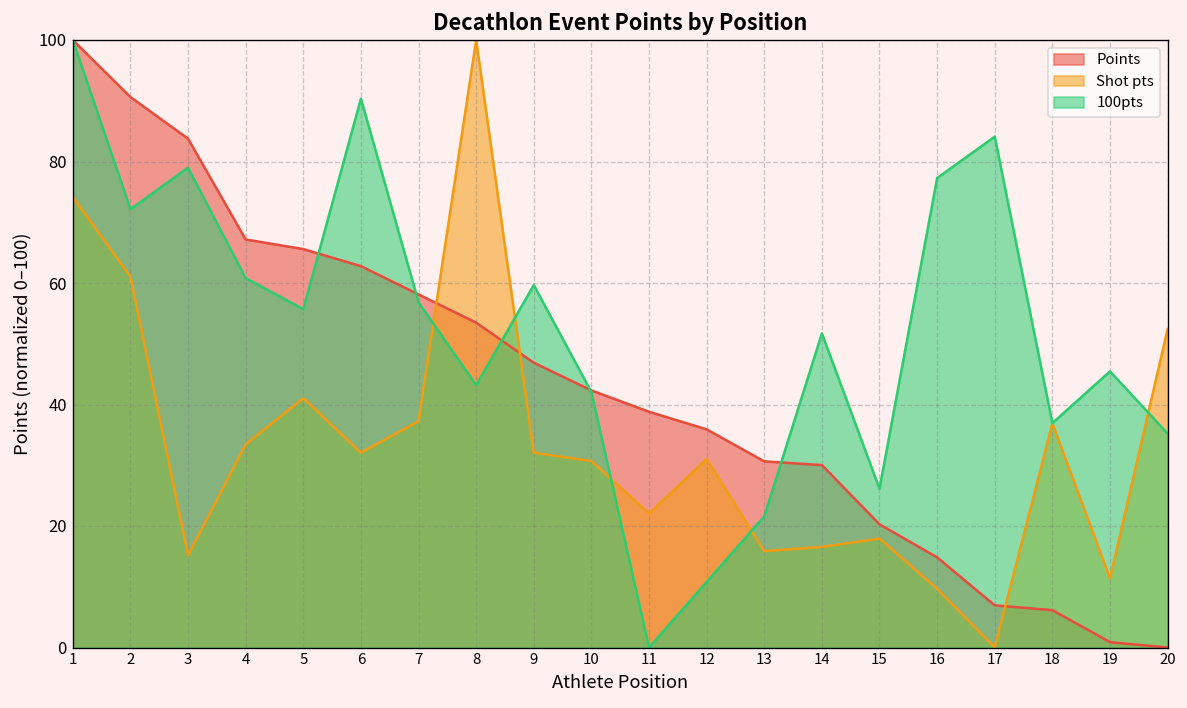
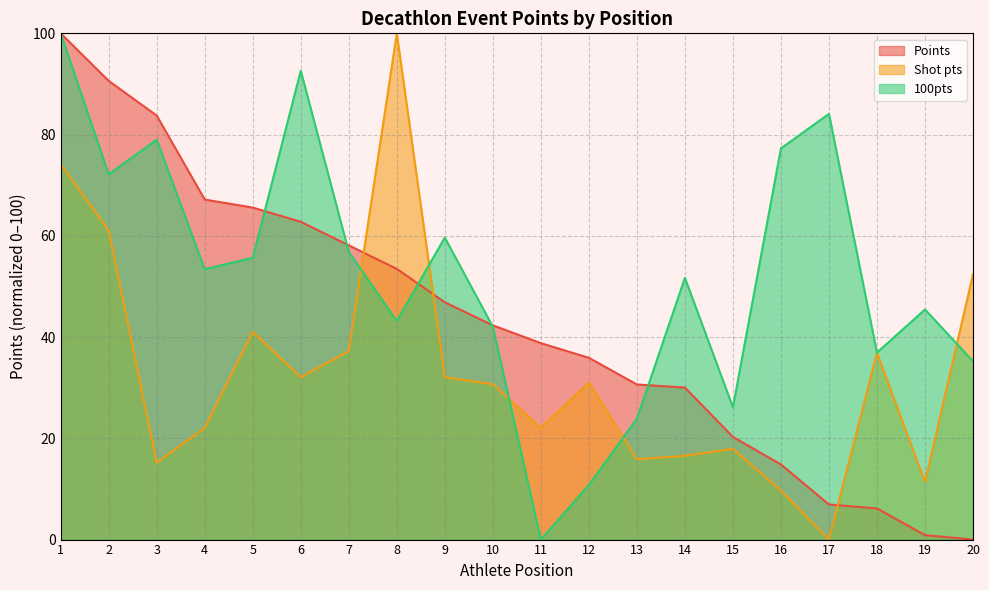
  {
    "Points": {
      "2": 91,
      "3": 84,
      "4": 67,
      "5": 66,
      "6": 63,
      "7": 58,
      "8": 53,
      "9": 47,
      "11": 39,
      "12": 36,
      "13": 31,
      "14": 30,
      "15": 20,
      "16": 15,
      "17": 7,
      "18": 6,
      "19": 1,
      "20": 0
    },
    "Shot pts": {
      "1": 74,
      "2": 61,
      "3": 15,
-     "4": 33,
+     "4": 22,
      "5": 41,
      "6": 32,
      "7": 37,
      "8": 100,
      "9": 32,
      "10": 31,
      "11": 22,
      "12": 31,
      "13": 16,
      "14": 17,
      "15": 18,
      "16": 10,
      "17": 0,
      "19": 11,
      "20": 52
    },
    "100pts": {
      "2": 72,
      "3": 79,
-     "4": 61,
+     "4": 53,
      "5": 56,
-     "6": 90,
+     "6": 93,
      "7": 57,
      "8": 43,
      "9": 60,
      "11": 0,
      "12": 11,
-     "13": 22,
+     "13": 24,
      "14": 52,
      "15": 26,
      "16": 77,
      "17": 84,
      "19": 45,
      "20": 35
    }
  }
